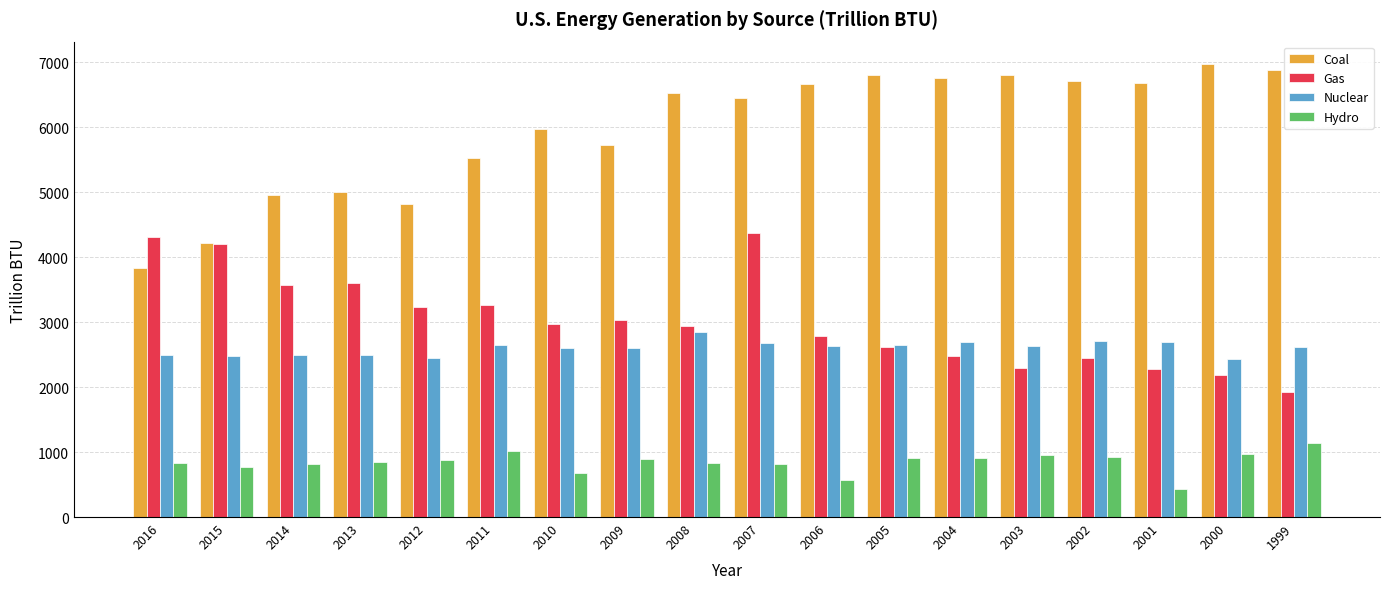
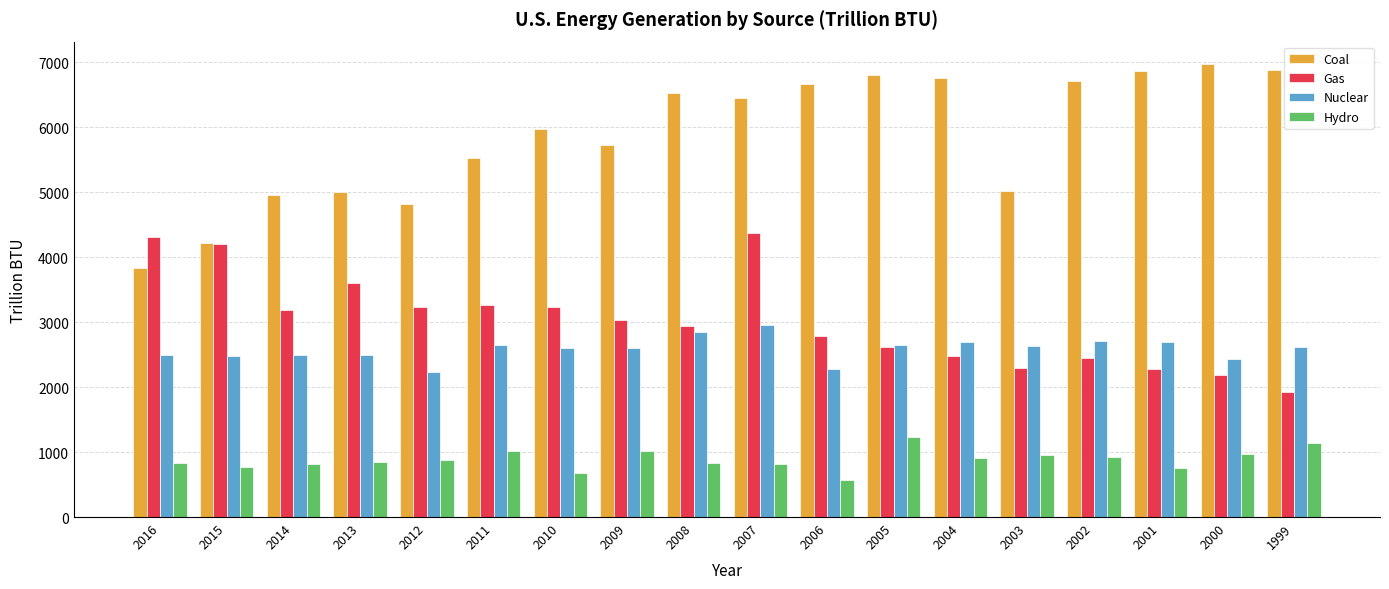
  {
    "Coal": {
      "2016": 3800,
      "2015": 4200,
      "2014": 5000,
      "2013": 5000,
      "2012": 4800,
      "2011": 5500,
      "2010": 6000,
      "2009": 5700,
      "2008": 6500,
      "2007": 6500,
      "2006": 6700,
      "2005": 6800,
      "2004": 6800,
-     "2003": 6800,
+     "2003": 5000,
      "2002": 6700,
-     "2001": 6700,
+     "2001": 6900,
      "2000": 7000,
      "1999": 6900
    },
    "Gas": {
      "2016": 4300,
      "2015": 4200,
-     "2014": 3600,
+     "2014": 3200,
      "2013": 3600,
      "2012": 3200,
      "2011": 3300,
-     "2010": 3000,
+     "2010": 3200,
      "2009": 3000,
      "2008": 2900,
      "2007": 4400,
      "2006": 2800,
      "2005": 2600,
      "2004": 2500,
      "2003": 2300,
      "2002": 2400,
      "2001": 2300,
      "2000": 2200,
      "1999": 1900
    },
    "Nuclear": {
      "2016": 2500,
      "2015": 2500,
      "2014": 2500,
      "2013": 2500,
-     "2012": 2500,
+     "2012": 2200,
      "2011": 2700,
      "2010": 2600,
      "2009": 2600,
      "2008": 2800,
-     "2007": 2700,
-     "2006": 2600,
+     "2007": 3000,
+     "2006": 2300,
      "2005": 2600,
      "2004": 2700,
      "2003": 2600,
      "2002": 2700,
      "2001": 2700,
      "2000": 2400,
      "1999": 2600
    },
    "Hydro": {
      "2016": 800,
      "2015": 800,
      "2014": 800,
      "2013": 900,
      "2012": 900,
      "2011": 1000,
      "2010": 700,
-     "2009": 900,
+     "2009": 1000,
      "2008": 800,
      "2007": 800,
      "2006": 600,
-     "2005": 900,
+     "2005": 1200,
      "2004": 900,
      "2003": 1000,
      "2002": 900,
-     "2001": 400,
+     "2001": 800,
      "2000": 1000,
      "1999": 1100
    }
  }
